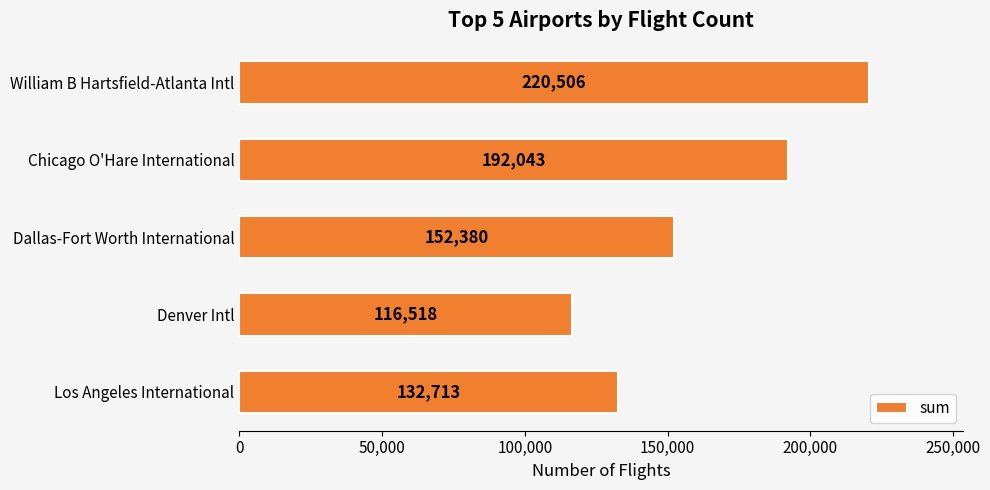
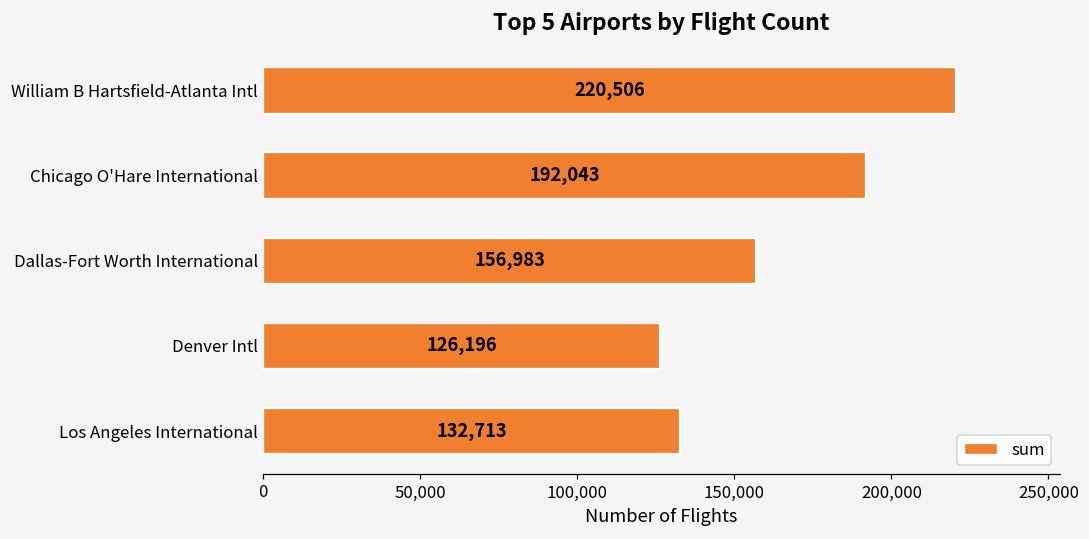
  {
    "William B Hartsfield-Atlanta Intl": "220,506",
    "Chicago O'Hare International": "192,043",
-   "Dallas-Fort Worth International": "152,380",
-   "Denver Intl": "116,518",
+   "Dallas-Fort Worth International": "156,983",
+   "Denver Intl": "126,196",
    "Los Angeles International": "132,713"
  }
